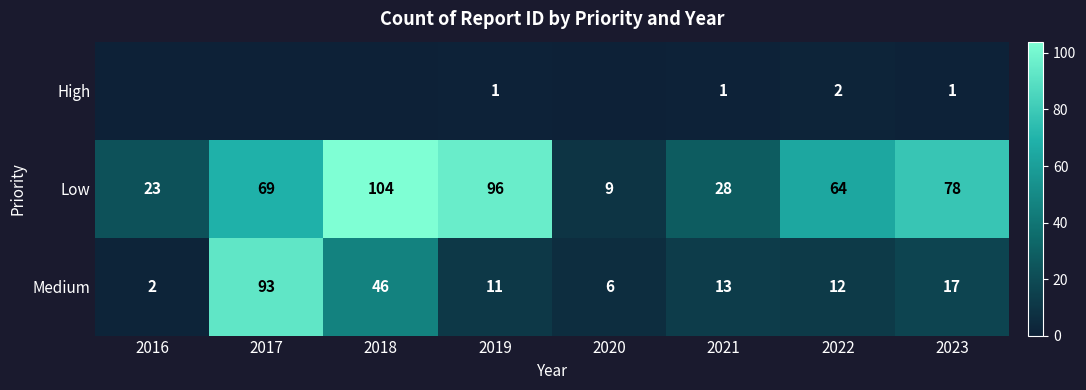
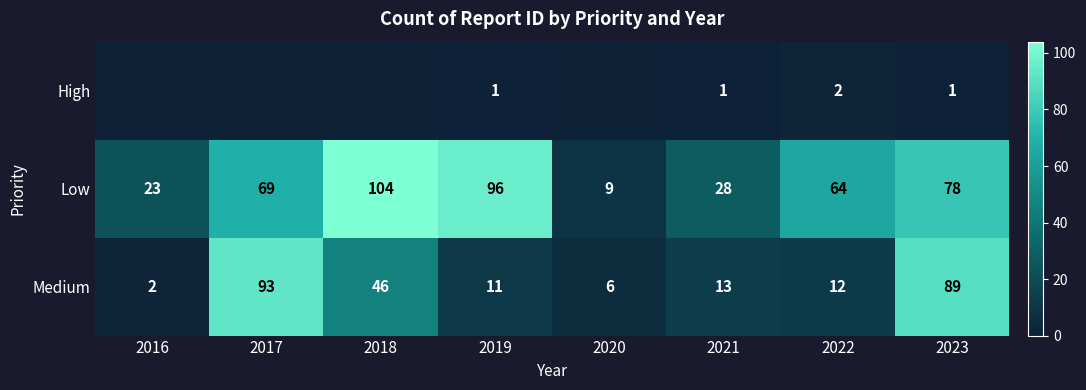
  {
    "High": {
      "2019": 1,
      "2021": 1,
      "2022": 2,
      "2023": 1
    },
    "Low": {
      "2016": 23,
      "2017": 69,
      "2018": 104,
      "2019": 96,
      "2020": 9,
      "2021": 28,
      "2022": 64,
      "2023": 78
    },
    "Medium": {
      "2016": 2,
      "2017": 93,
      "2018": 46,
      "2019": 11,
      "2020": 6,
      "2021": 13,
      "2022": 12,
-     "2023": 17
+     "2023": 89
    }
  }
